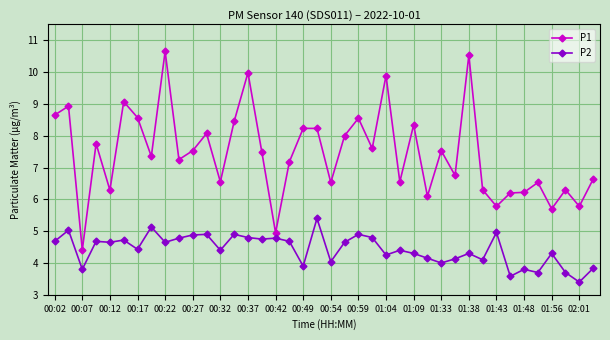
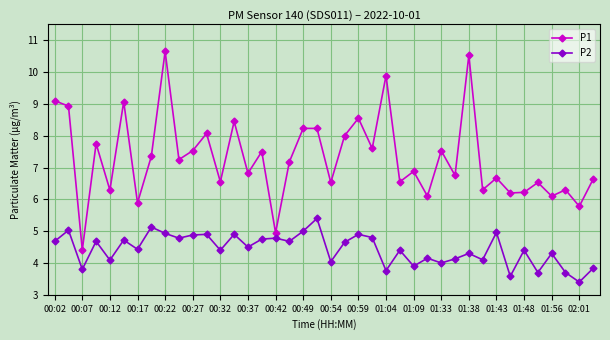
  {
    "P1": {
-     "00:02": 8.7,
+     "00:02": 9.1,
      "00:07": 4.4,
      "00:12": 6.3,
-     "00:17": 8.6,
+     "00:17": 5.9,
      "00:22": 10.7,
      "00:27": 7.5,
      "00:32": 6.6,
-     "00:37": 10.0,
+     "00:37": 6.8,
      "00:42": 5.0,
      "00:49": 8.2,
      "00:54": 6.5,
      "00:59": 8.6,
      "01:04": 9.9,
-     "01:09": 8.3,
+     "01:09": 6.9,
      "01:33": 7.5,
      "01:38": 10.5,
-     "01:43": 5.8,
+     "01:43": 6.7,
      "01:48": 6.2,
-     "01:56": 5.7,
+     "01:56": 6.1,
      "02:01": 5.8
    },
    "P2": {
      "00:02": 4.7,
      "00:07": 3.8,
-     "00:12": 4.7,
+     "00:12": 4.1,
      "00:17": 4.4,
-     "00:22": 4.7,
+     "00:22": 4.9,
      "00:27": 4.9,
      "00:32": 4.4,
-     "00:37": 4.8,
+     "00:37": 4.5,
      "00:42": 4.8,
-     "00:49": 3.9,
+     "00:49": 5.0,
      "00:54": 4.0,
      "00:59": 4.9,
-     "01:04": 4.3,
-     "01:09": 4.3,
+     "01:04": 3.8,
+     "01:09": 3.9,
      "01:33": 4.0,
      "01:38": 4.3,
      "01:43": 5.0,
-     "01:48": 3.8,
+     "01:48": 4.4,
      "01:56": 4.3,
      "02:01": 3.4
    }
  }
